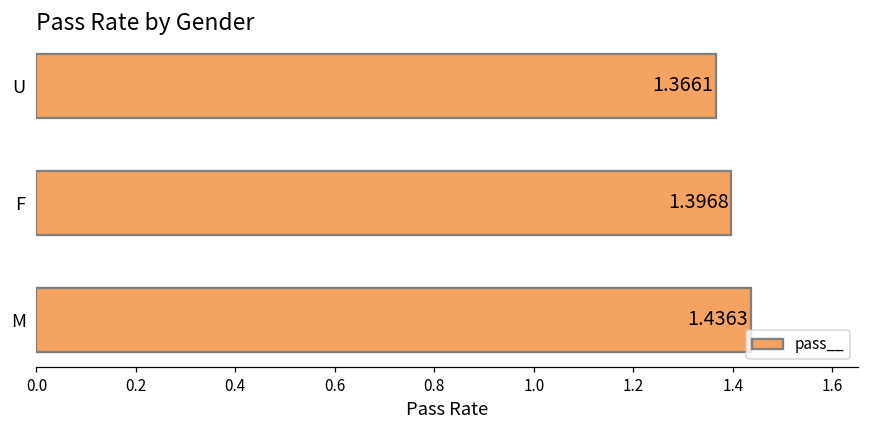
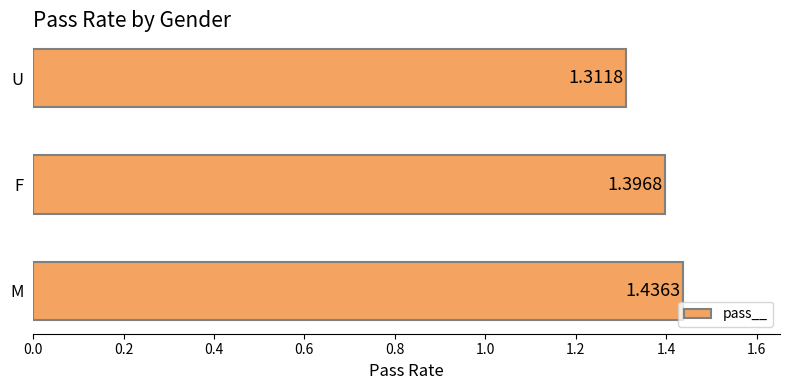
  {
-   "U": 1.3661,
+   "U": 1.3118,
    "F": 1.3968,
    "M": 1.4363
  }
